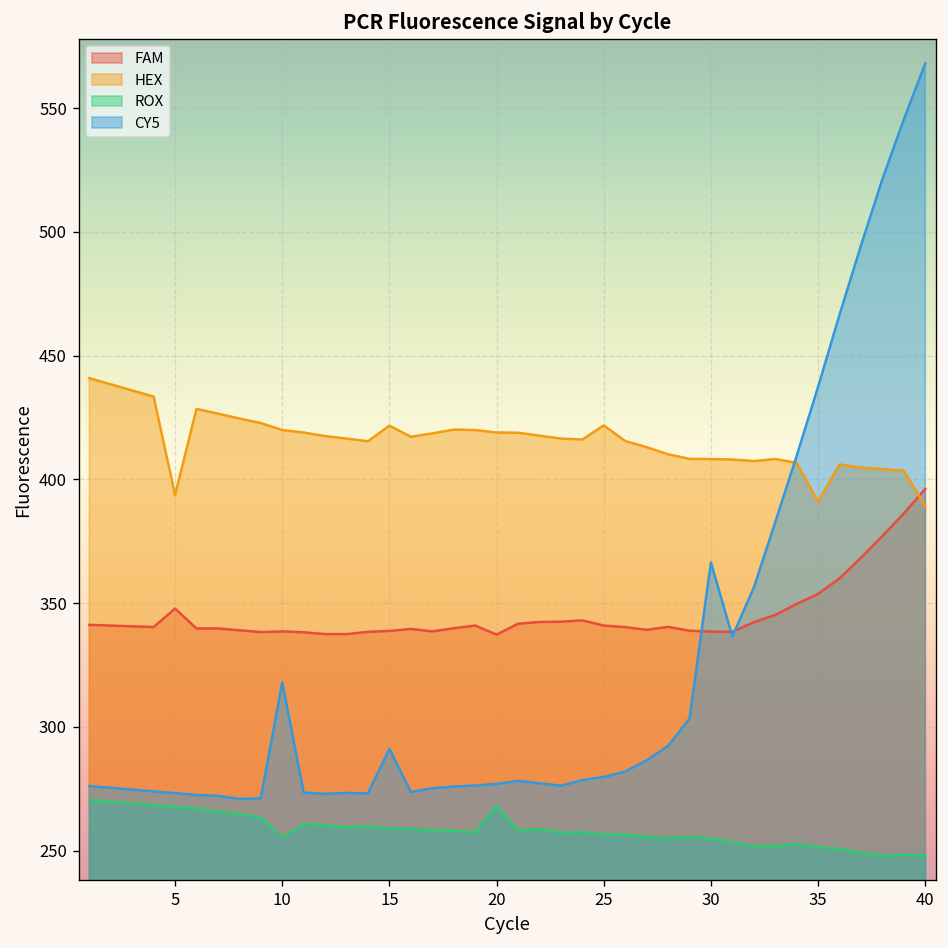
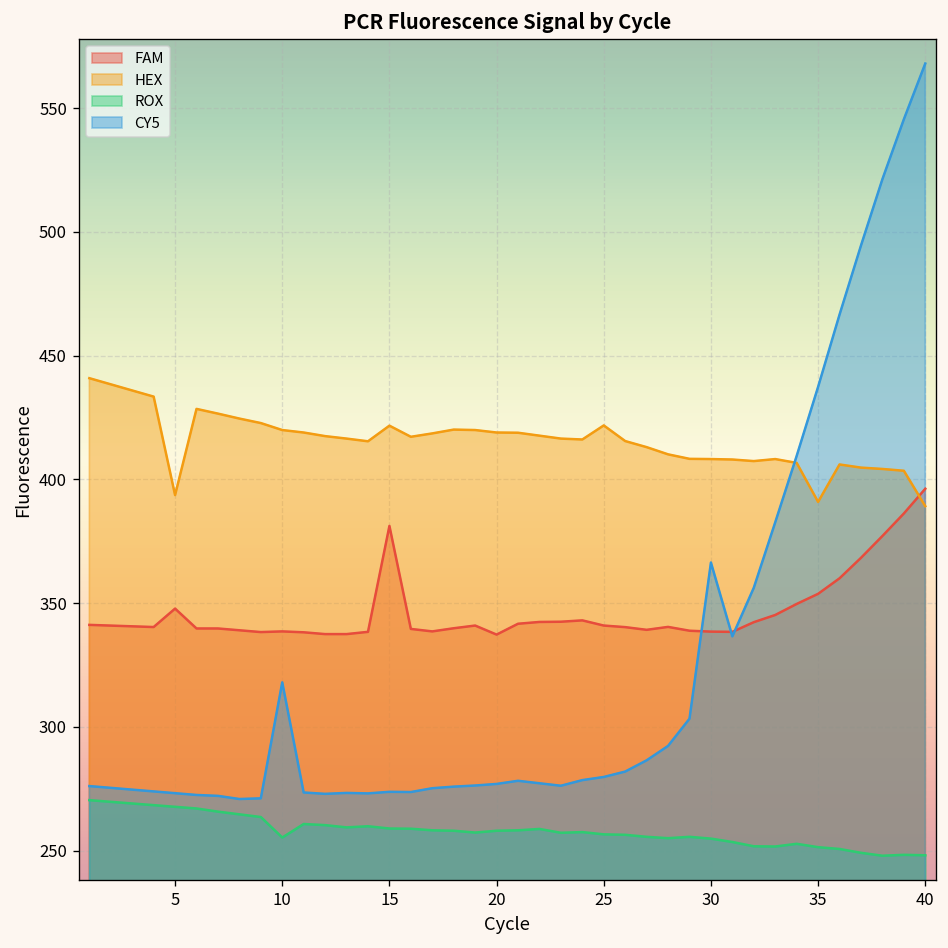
  {
    "FAM": {
      "5": 348,
      "10": 339,
-     "15": 339,
+     "15": 381,
      "20": 337,
      "25": 341,
      "30": 338,
      "35": 354,
      "40": 396
    },
    "HEX": {
      "5": 394,
      "10": 420,
      "15": 422,
      "20": 419,
      "25": 422,
      "30": 408,
      "35": 391,
      "40": 389
    },
    "ROX": {
      "5": 268,
      "10": 255,
      "15": 259,
-     "20": 268,
+     "20": 258,
      "25": 257,
      "30": 255,
      "35": 251,
      "40": 248
    },
    "CY5": {
      "5": 273,
      "10": 318,
-     "15": 291,
+     "15": 274,
      "20": 277,
      "25": 280,
      "30": 366,
      "35": 437,
      "40": 568
    }
  }
